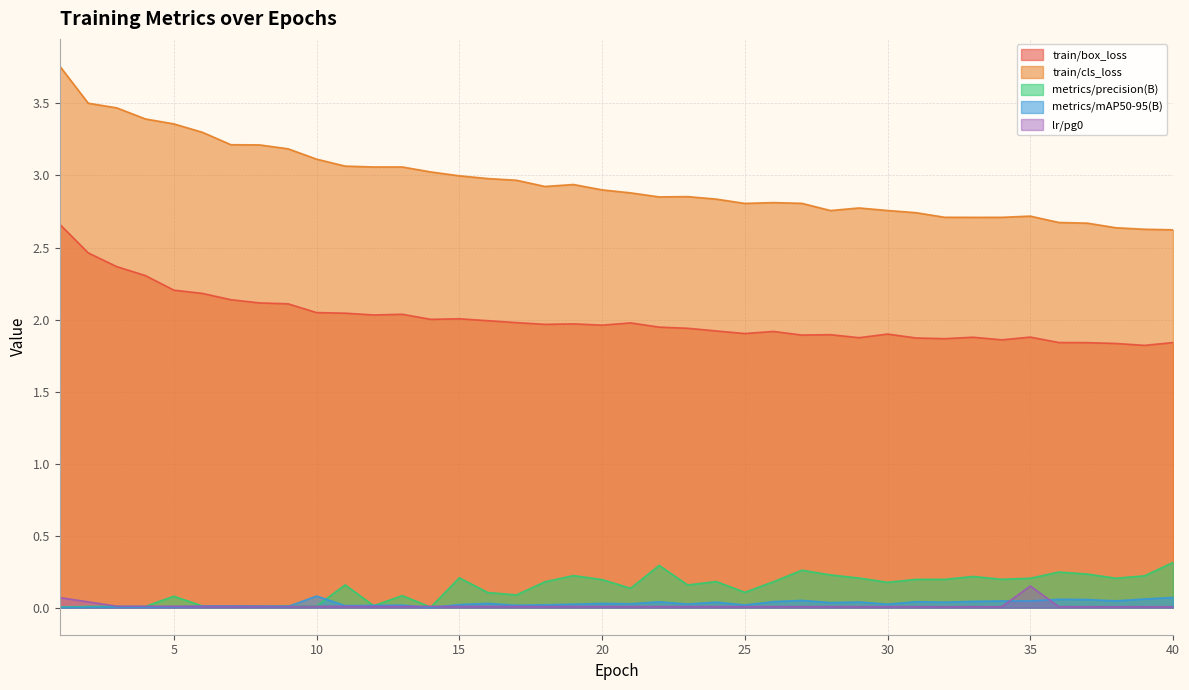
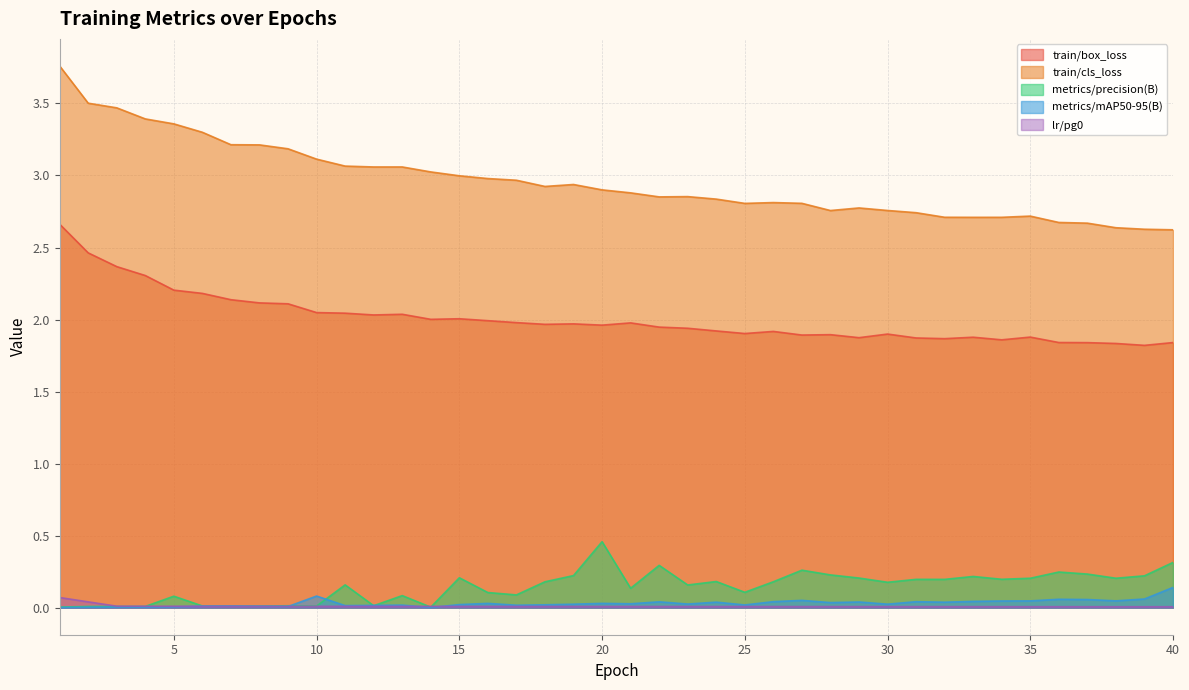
  {
    "metrics/precision(B)": {
      "5": 0.08,
      "15": 0.21,
-     "20": 0.19,
+     "20": 0.46,
      "25": 0.11,
      "30": 0.18,
      "35": 0.20,
      "40": 0.31
    },
    "metrics/mAP50-95(B)": {
      "10": 0.08,
      "20": 0.03,
      "35": 0.05,
-     "40": 0.07
+     "40": 0.14
    },
    "lr/pg0": {
      "20": 0.01,
-     "35": 0.15,
+     "35": 0.01,
      "40": 0.01
    }
  }
